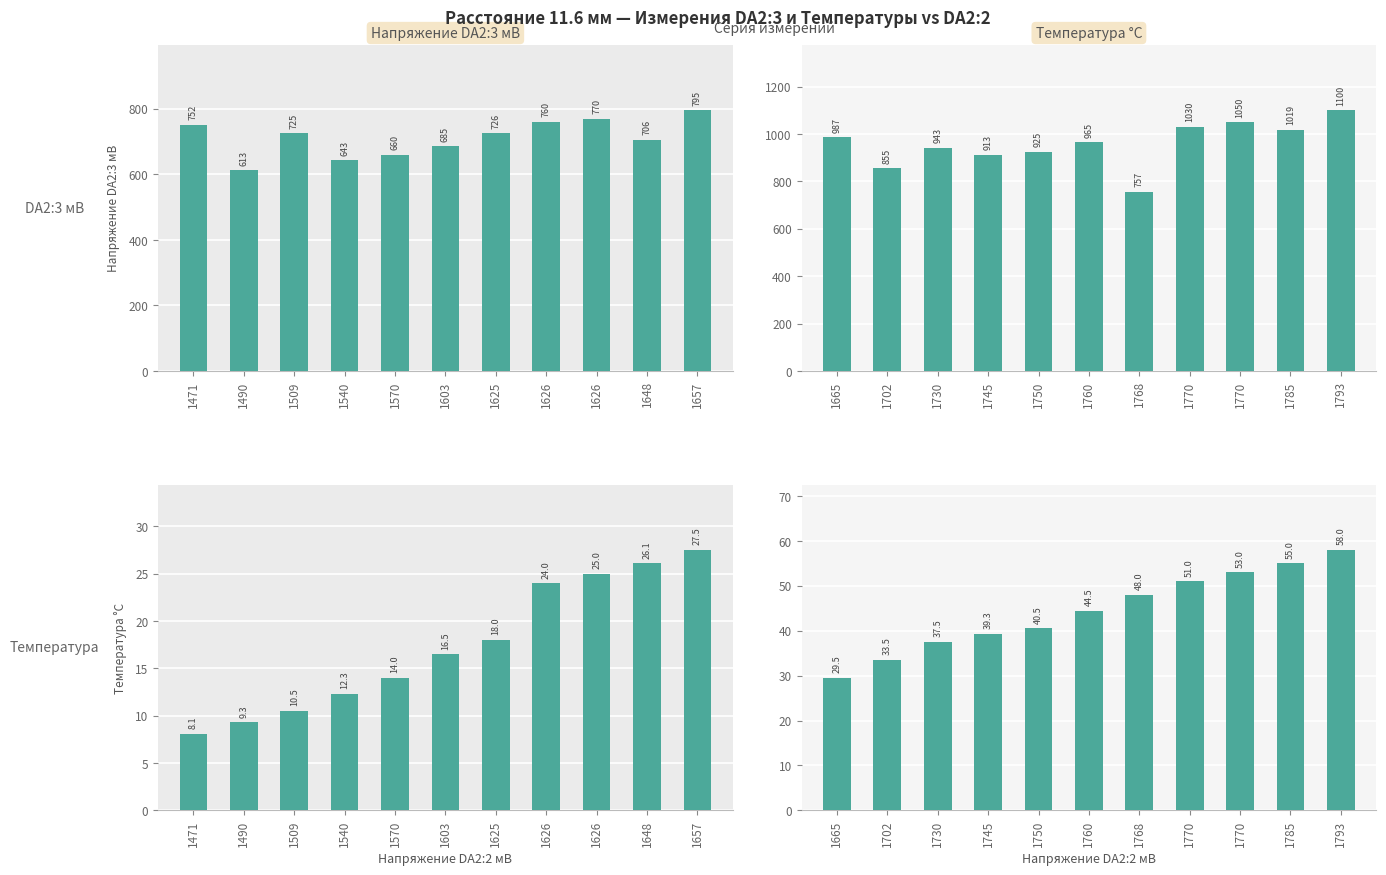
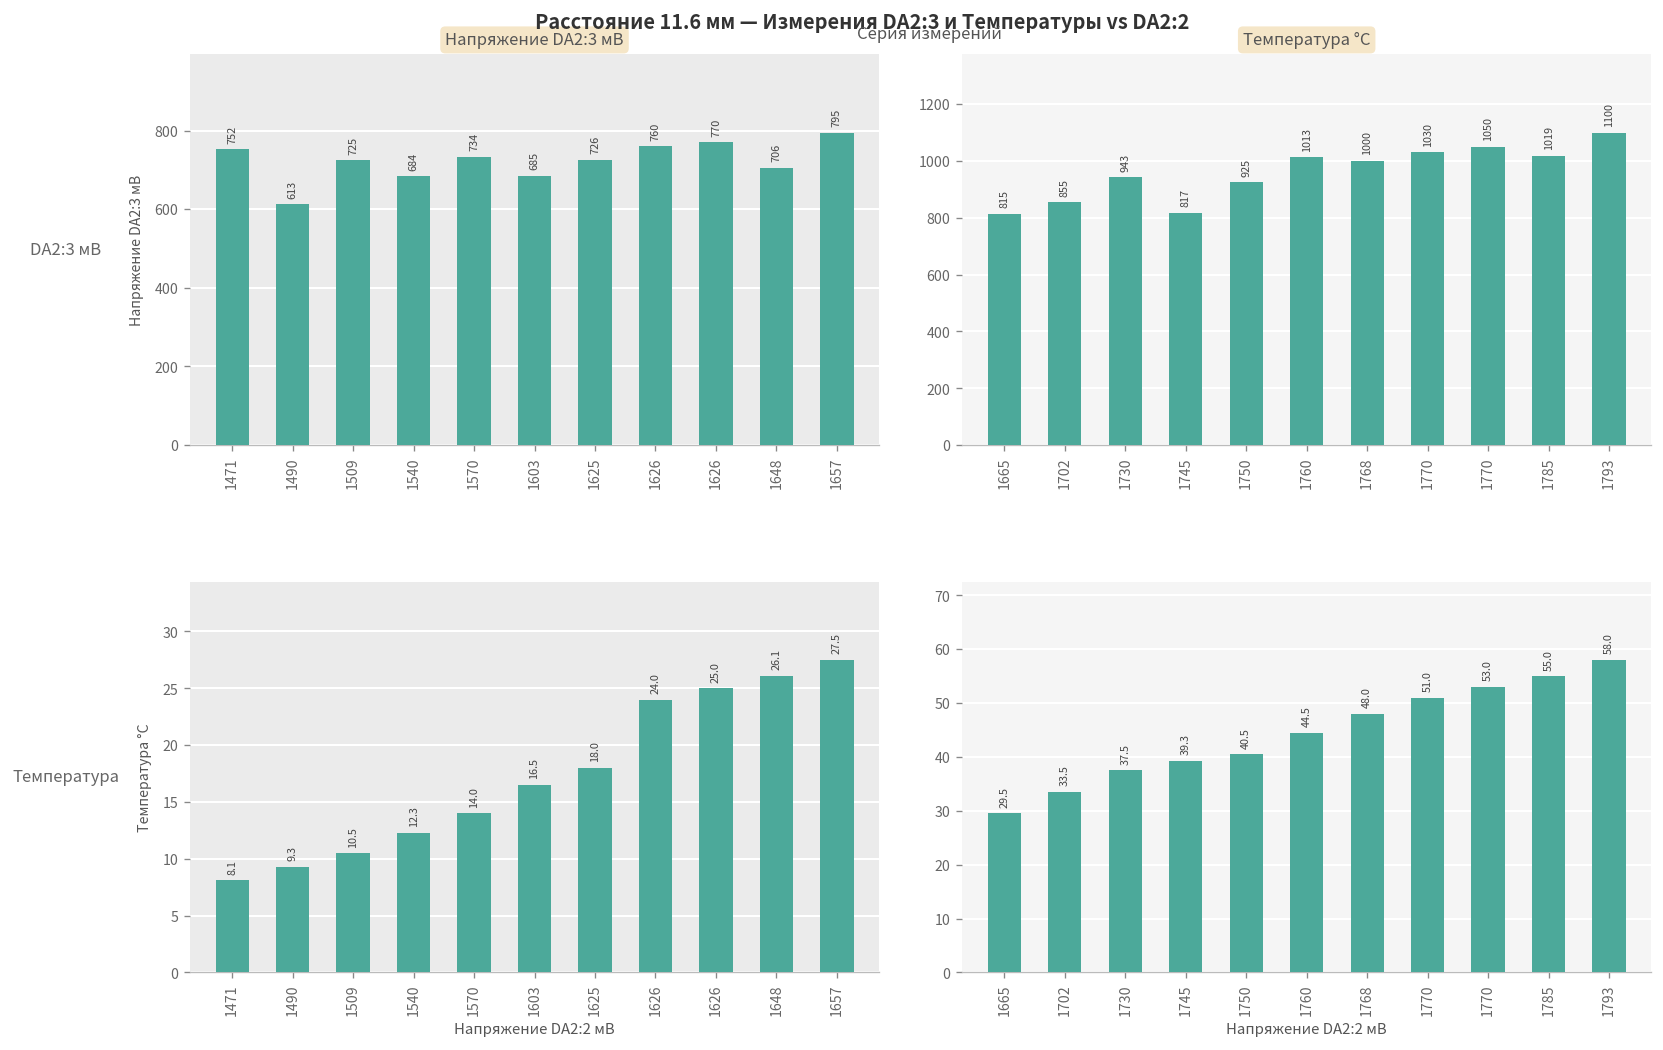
  {
    "Напряжение DA2:3 мВ": {
      "1471": 752,
      "1490": 613,
      "1509": 725,
-     "1540": 643,
-     "1570": 660,
+     "1540": 684,
+     "1570": 734,
      "1603": 685,
      "1625": 726,
      "1648": 706,
      "1657": 795
    },
    "Температура °C": {
-     "1665": 987,
+     "1665": 815,
      "1702": 855,
      "1730": 943,
-     "1745": 913,
+     "1745": 817,
      "1750": 925,
-     "1760": 965,
-     "1768": 757,
+     "1760": 1013,
+     "1768": 1000,
      "1785": 1019,
      "1793": 1100
    }
  }
